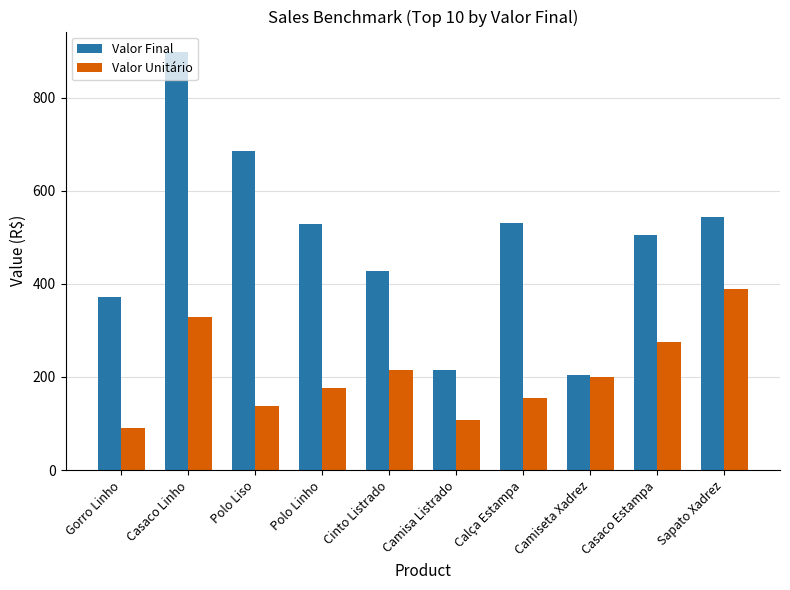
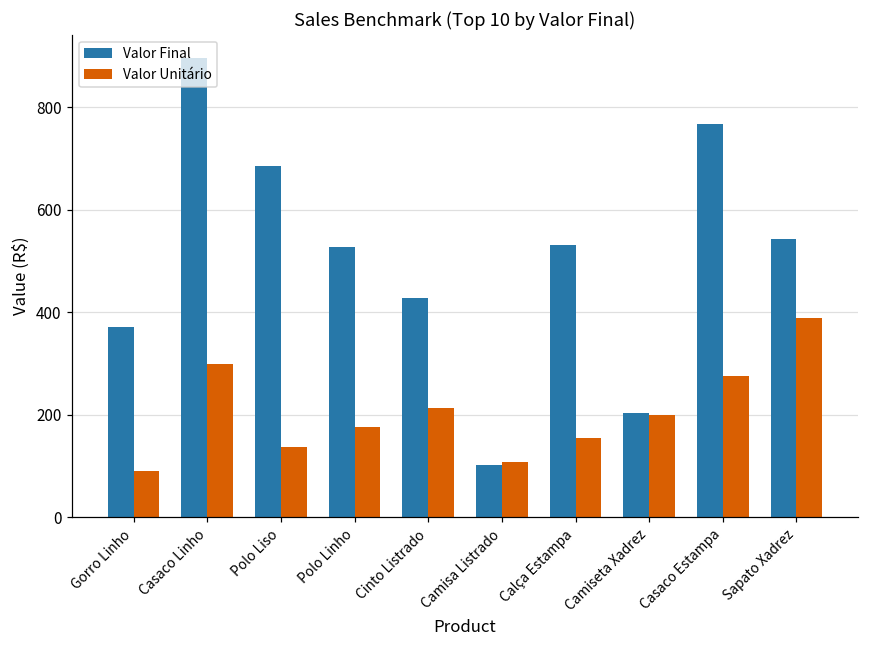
  {
    "Valor Final": {
      "Gorro Linho": 370,
      "Polo Liso": 690,
      "Polo Linho": 530,
      "Cinto Listrado": 430,
-     "Camisa Listrado": 220,
+     "Camisa Listrado": 100,
      "Calça Estampa": 530,
      "Camiseta Xadrez": 200,
-     "Casaco Estampa": 500,
+     "Casaco Estampa": 770,
      "Sapato Xadrez": 540
    },
    "Valor Unitário": {
      "Gorro Linho": 90,
-     "Casaco Linho": 330,
+     "Casaco Linho": 300,
      "Polo Liso": 140,
      "Polo Linho": 180,
      "Cinto Listrado": 210,
      "Camisa Listrado": 110,
      "Calça Estampa": 160,
      "Camiseta Xadrez": 200,
      "Casaco Estampa": 280,
      "Sapato Xadrez": 390
    }
  }
